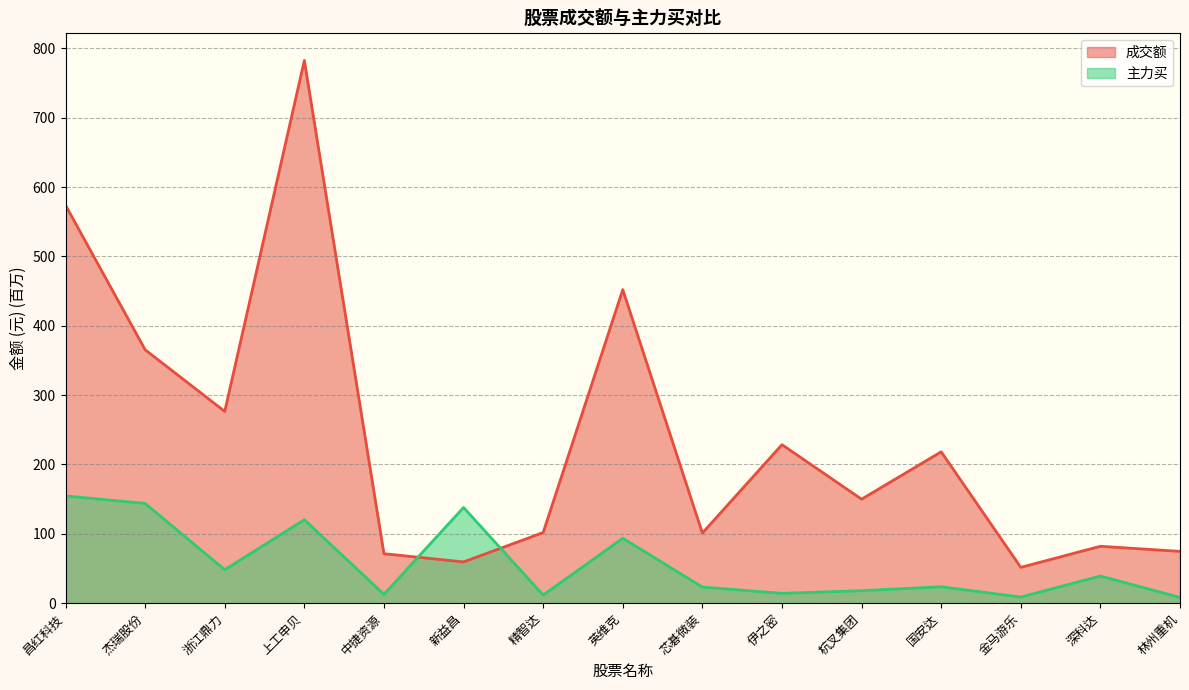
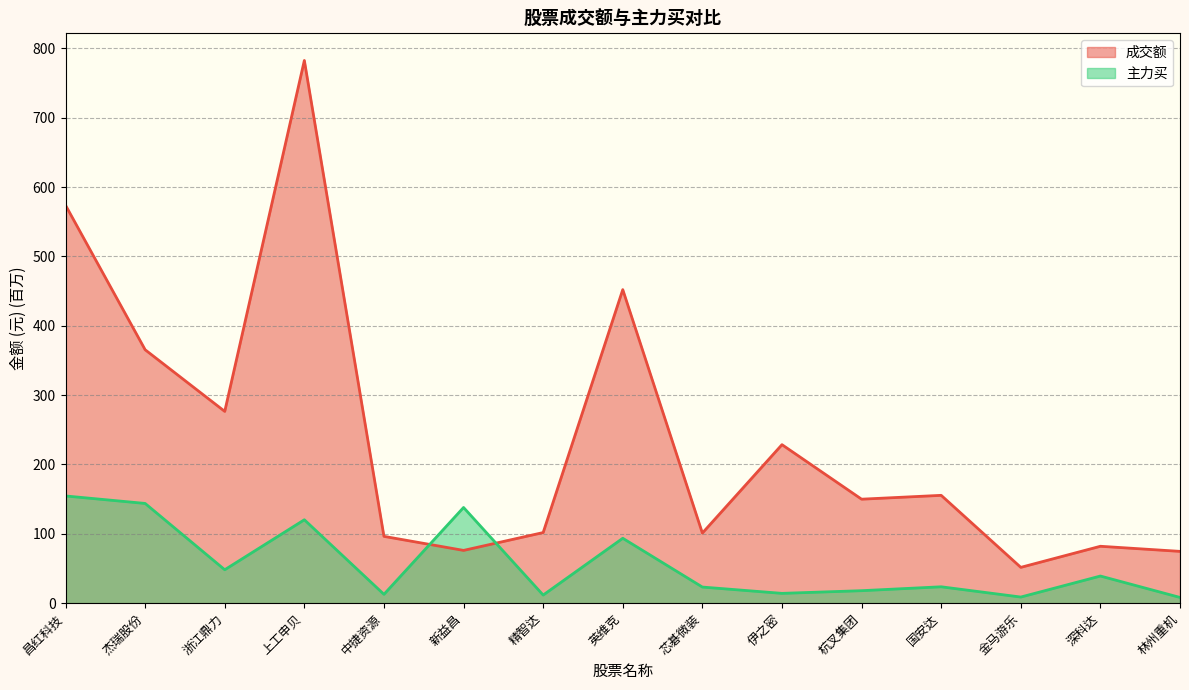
  {
    "成交额": {
      "昌红科技": 570,
      "杰瑞股份": 370,
      "浙江鼎力": 280,
      "上工申贝": 780,
-     "中捷资源": 70,
-     "新益昌": 60,
+     "中捷资源": 100,
+     "新益昌": 80,
      "精智达": 100,
      "英维克": 450,
      "芯碁微装": 100,
      "伊之密": 230,
      "杭叉集团": 150,
-     "国安达": 220,
+     "国安达": 160,
      "金马游乐": 50,
      "深科达": 80,
      "林州重机": 70
    },
    "主力买": {
      "昌红科技": 150,
      "杰瑞股份": 140,
      "浙江鼎力": 50,
      "上工申贝": 120,
      "中捷资源": 10,
      "新益昌": 140,
      "精智达": 10,
      "英维克": 90,
      "芯碁微装": 20,
      "伊之密": 10,
      "杭叉集团": 20,
      "国安达": 20,
      "金马游乐": 10,
      "深科达": 40,
      "林州重机": 10
    }
  }
